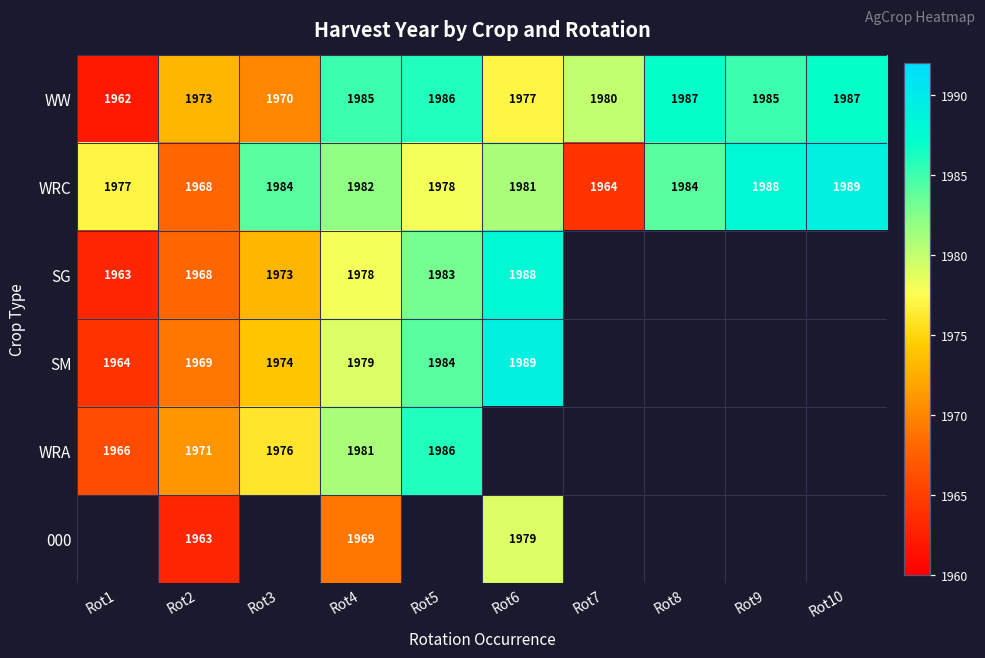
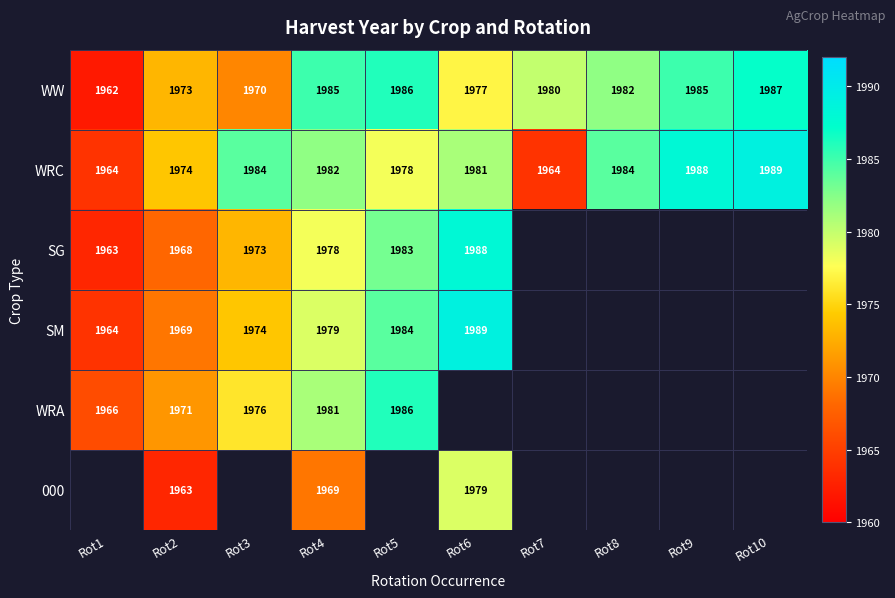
  {
    "WW": {
      "Rot1": 1962,
      "Rot2": 1973,
      "Rot3": 1970,
      "Rot4": 1985,
      "Rot5": 1986,
      "Rot6": 1977,
      "Rot7": 1980,
-     "Rot8": 1987,
+     "Rot8": 1982,
      "Rot9": 1985,
      "Rot10": 1987
    },
    "WRC": {
-     "Rot1": 1977,
-     "Rot2": 1968,
+     "Rot1": 1964,
+     "Rot2": 1974,
      "Rot3": 1984,
      "Rot4": 1982,
      "Rot5": 1978,
      "Rot6": 1981,
      "Rot7": 1964,
      "Rot8": 1984,
      "Rot9": 1988,
      "Rot10": 1989
    },
    "SG": {
      "Rot1": 1963,
      "Rot2": 1968,
      "Rot3": 1973,
      "Rot4": 1978,
      "Rot5": 1983,
      "Rot6": 1988
    },
    "SM": {
      "Rot1": 1964,
      "Rot2": 1969,
      "Rot3": 1974,
      "Rot4": 1979,
      "Rot5": 1984,
      "Rot6": 1989
    },
    "WRA": {
      "Rot1": 1966,
      "Rot2": 1971,
      "Rot3": 1976,
      "Rot4": 1981,
      "Rot5": 1986
    },
    "000": {
      "Rot2": 1963,
      "Rot4": 1969,
      "Rot6": 1979
    }
  }
